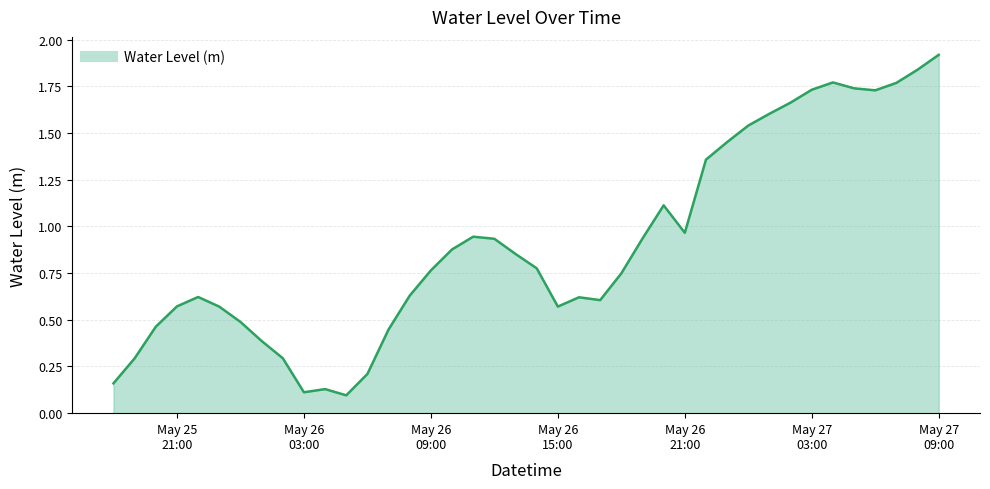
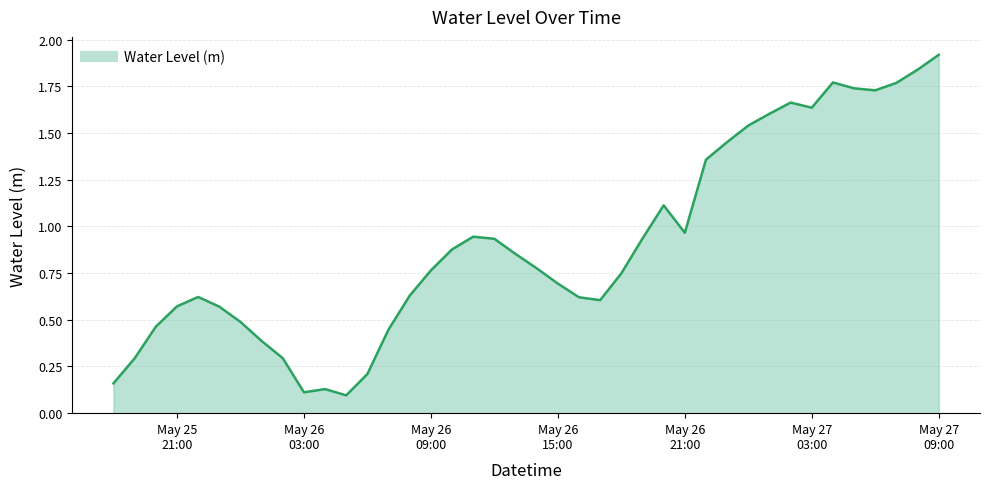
  {
    "May 25 21:00": 0.57,
    "May 26 03:00": 0.11,
    "May 26 09:00": 0.76,
-   "May 26 15:00": 0.57,
+   "May 26 15:00": 0.69,
    "May 26 21:00": 0.97,
-   "May 27 03:00": 1.73,
+   "May 27 03:00": 1.64,
    "May 27 09:00": 1.92
  }
